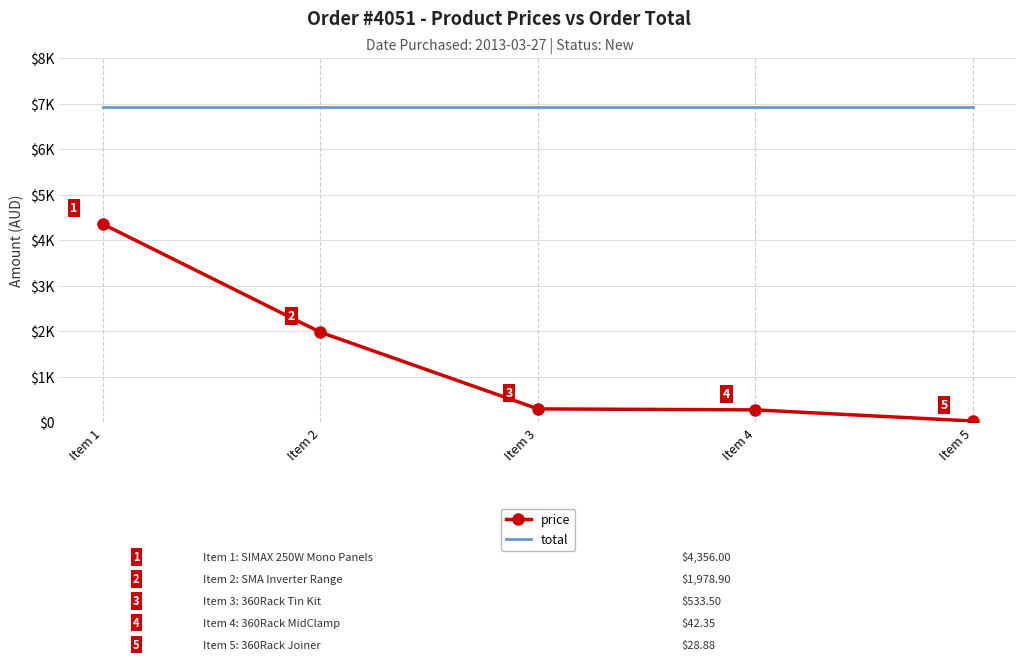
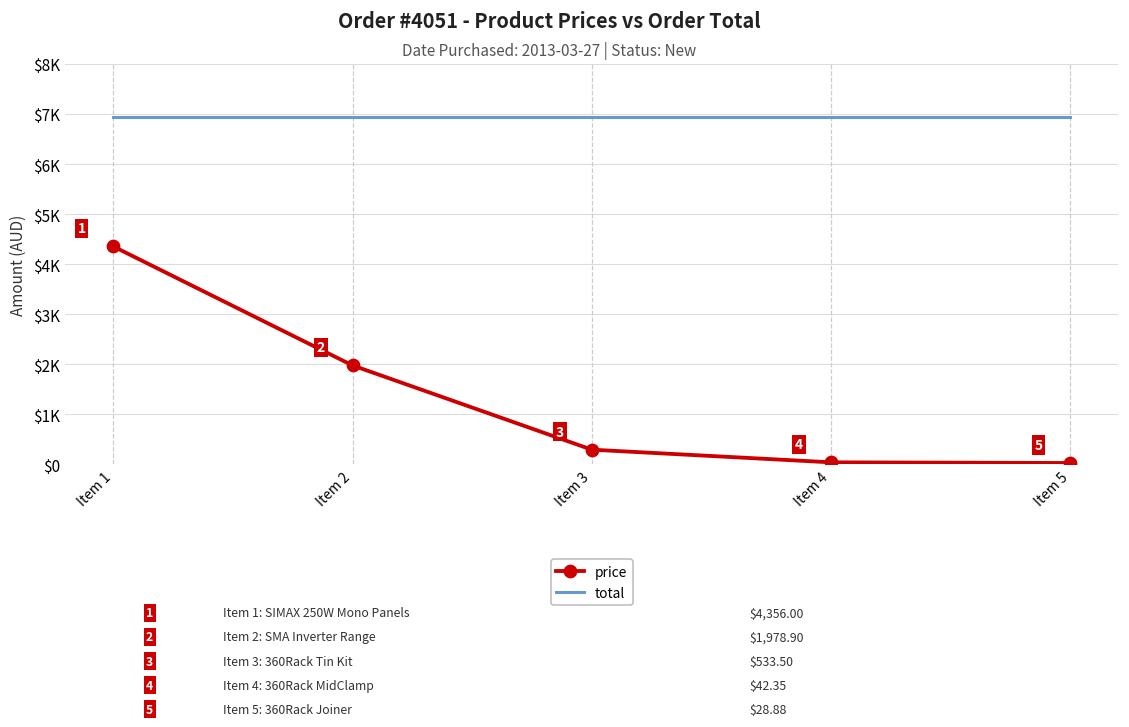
  {
    "price": {
      "Item 1": "$4400",
      "Item 2": "$2000",
      "Item 3": "$300",
-     "Item 4": "$300",
+     "Item 4": "$0",
      "Item 5": "$0"
    },
    "total": {
      "Item 1": "$6900",
      "Item 2": "$6900",
      "Item 3": "$6900",
      "Item 4": "$6900",
      "Item 5": "$6900"
    }
  }
